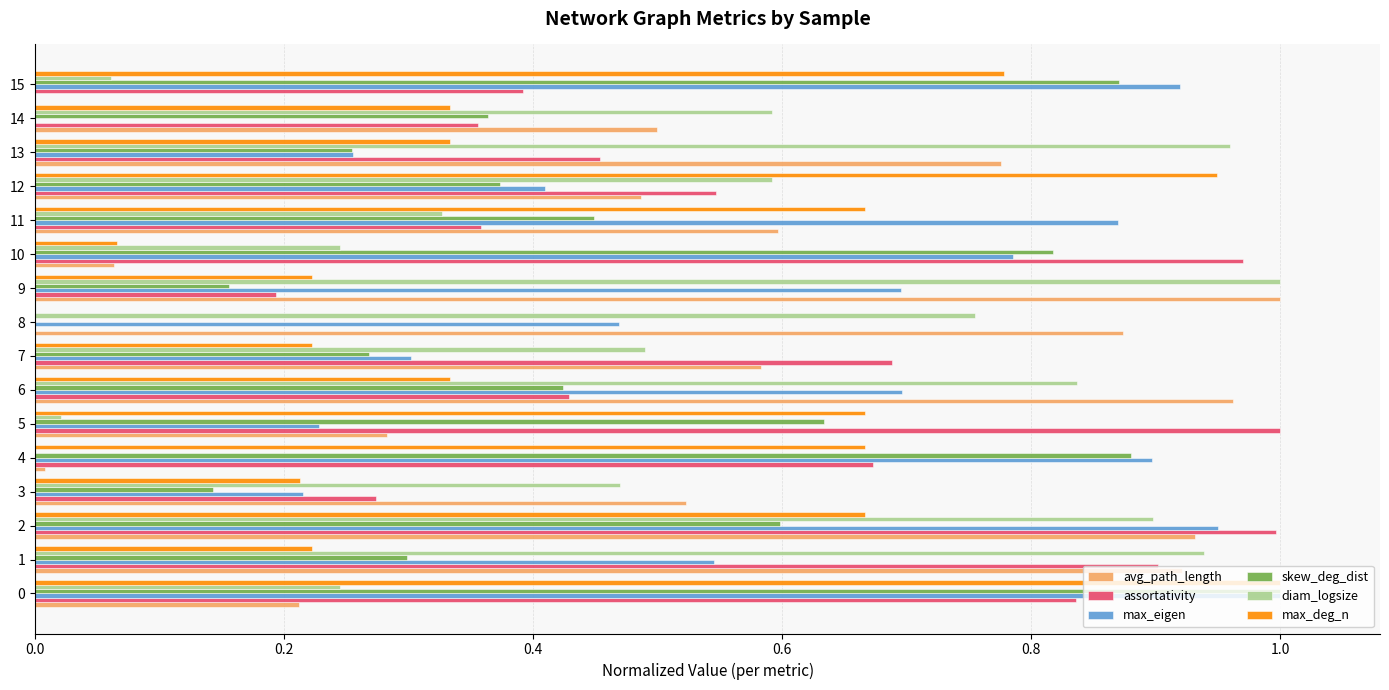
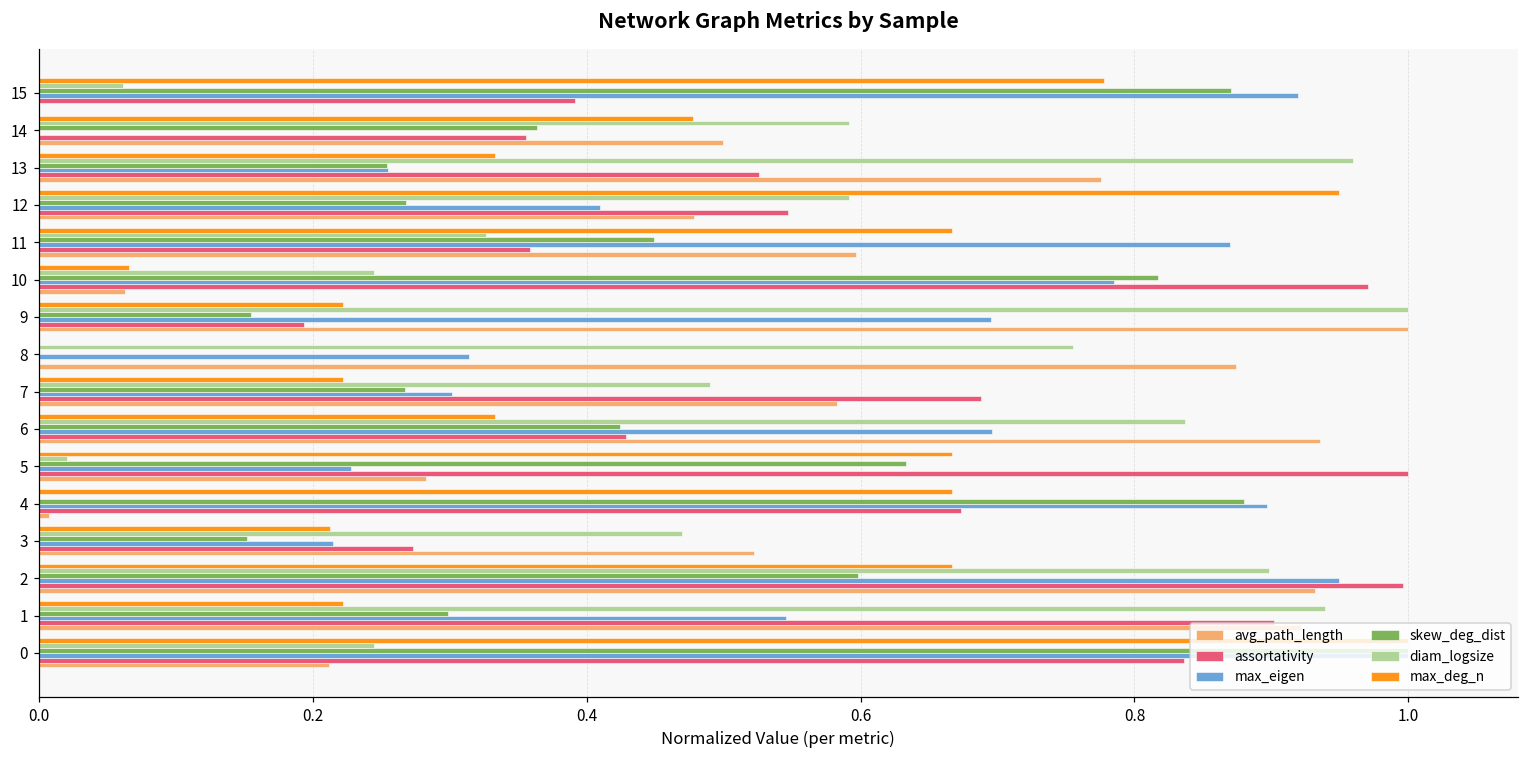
  {
    "avg_path_length": {
      "15": 0.000,
      "14": 0.500,
      "13": 0.776,
-     "12": 0.486,
+     "12": 0.478,
      "11": 0.597,
      "10": 0.063,
      "9": 1.000,
      "8": 0.874,
      "7": 0.583,
-     "6": 0.962,
+     "6": 0.935,
      "5": 0.283,
      "4": 0.007,
      "3": 0.522,
      "2": 0.932,
      "0": 0.212
    },
    "assortativity": {
      "15": 0.392,
      "14": 0.356,
-     "13": 0.454,
+     "13": 0.526,
      "12": 0.547,
      "11": 0.358,
      "10": 0.970,
      "9": 0.194,
      "8": 0.000,
      "7": 0.688,
      "6": 0.429,
      "5": 1.000,
      "4": 0.673,
      "3": 0.274,
      "2": 0.996,
      "0": 0.836
    },
    "max_eigen": {
      "15": 0.919,
      "14": 0.000,
      "13": 0.255,
      "12": 0.409,
      "11": 0.870,
      "10": 0.785,
      "9": 0.695,
-     "8": 0.469,
+     "8": 0.314,
      "7": 0.302,
      "6": 0.696,
      "5": 0.228,
      "4": 0.897,
      "3": 0.215,
      "2": 0.950,
      "1": 0.545
    },
    "skew_deg_dist": {
      "15": 0.870,
      "14": 0.364,
      "13": 0.254,
-     "12": 0.374,
+     "12": 0.268,
      "11": 0.449,
      "10": 0.817,
      "9": 0.155,
      "8": 0.000,
      "7": 0.268,
      "6": 0.424,
      "5": 0.633,
      "4": 0.880,
-     "3": 0.143,
+     "3": 0.152,
      "2": 0.598,
      "1": 0.299
    },
    "diam_logsize": {
      "15": 0.061,
      "14": 0.592,
      "13": 0.959,
      "12": 0.592,
      "11": 0.327,
      "10": 0.245,
      "9": 1.000,
      "8": 0.755,
      "7": 0.490,
      "6": 0.837,
      "5": 0.020,
      "4": 0.000,
      "3": 0.469,
      "2": 0.898,
      "1": 0.939,
      "0": 0.245
    },
    "max_deg_n": {
      "15": 0.778,
-     "14": 0.333,
+     "14": 0.478,
      "13": 0.333,
      "12": 0.949,
      "11": 0.667,
      "10": 0.066,
      "9": 0.222,
      "8": 0.000,
      "7": 0.222,
      "6": 0.333,
      "5": 0.667,
      "4": 0.667,
      "3": 0.213,
      "2": 0.667,
      "1": 0.222
    }
  }
